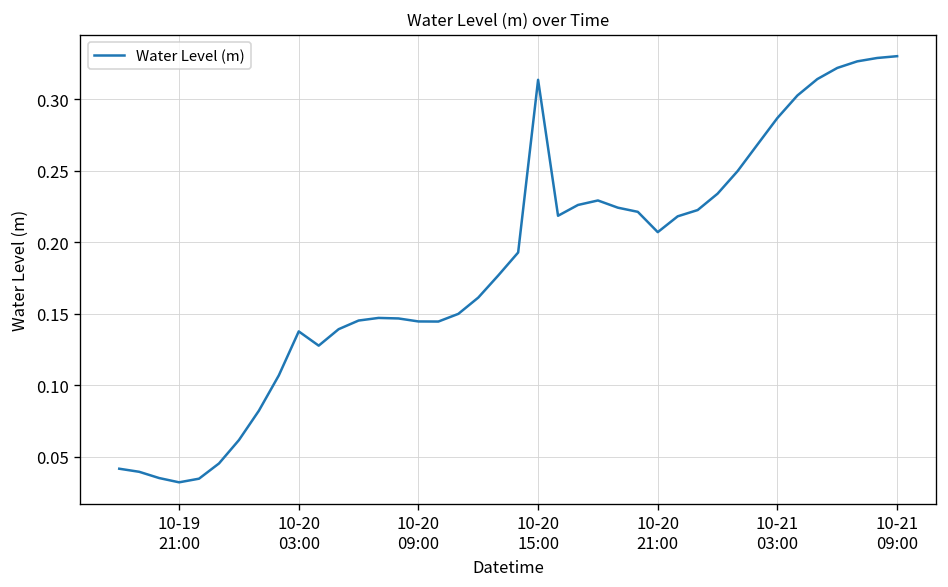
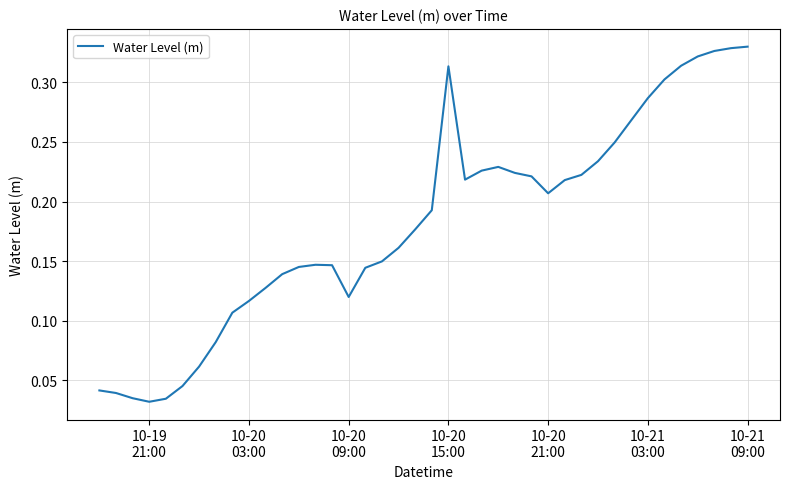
  {
    "10-19 21:00": 0.032,
-   "10-20 03:00": 0.138,
-   "10-20 09:00": 0.144,
+   "10-20 03:00": 0.117,
+   "10-20 09:00": 0.120,
    "10-20 15:00": 0.313,
    "10-20 21:00": 0.207,
    "10-21 03:00": 0.287,
    "10-21 09:00": 0.330
  }
